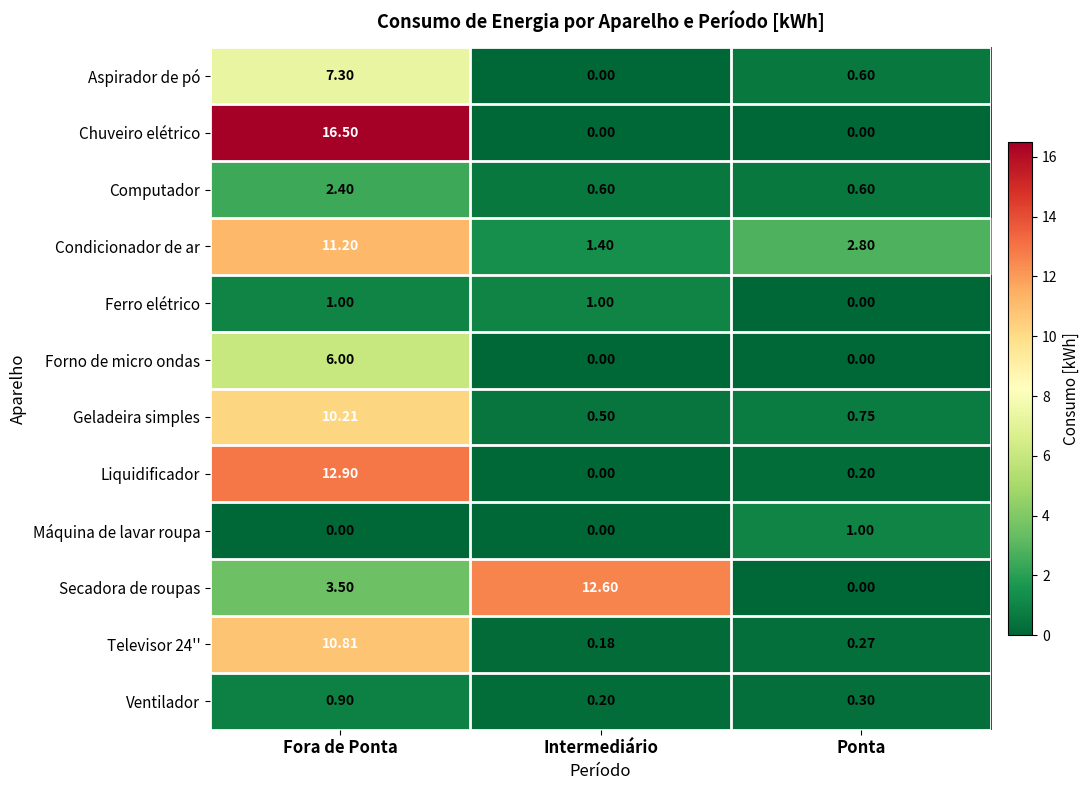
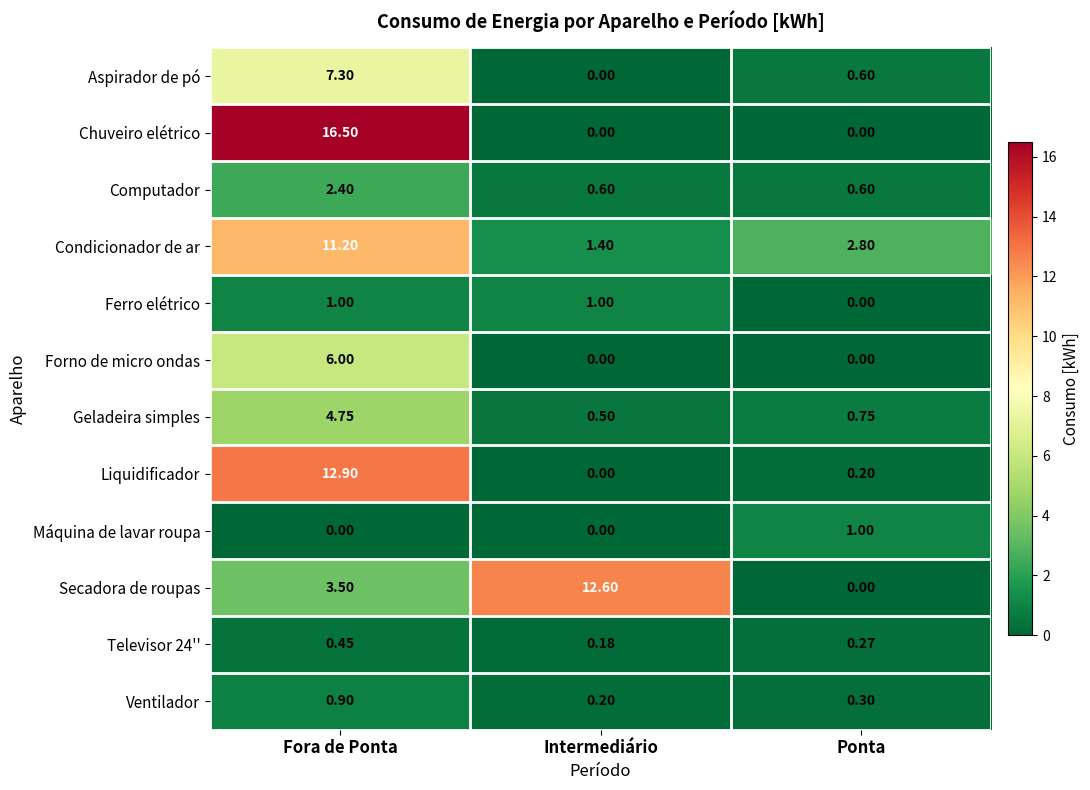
  {
    "Aspirador de pó": {
      "Fora de Ponta": 7.30,
      "Intermediário": 0.00,
      "Ponta": 0.60
    },
    "Chuveiro elétrico": {
      "Fora de Ponta": 16.50,
      "Intermediário": 0.00,
      "Ponta": 0.00
    },
    "Computador": {
      "Fora de Ponta": 2.40,
      "Intermediário": 0.60,
      "Ponta": 0.60
    },
    "Condicionador de ar": {
      "Fora de Ponta": 11.20,
      "Intermediário": 1.40,
      "Ponta": 2.80
    },
    "Ferro elétrico": {
      "Fora de Ponta": 1.00,
      "Intermediário": 1.00,
      "Ponta": 0.00
    },
    "Forno de micro ondas": {
      "Fora de Ponta": 6.00,
      "Intermediário": 0.00,
      "Ponta": 0.00
    },
    "Geladeira simples": {
-     "Fora de Ponta": 10.21,
+     "Fora de Ponta": 4.75,
      "Intermediário": 0.50,
      "Ponta": 0.75
    },
    "Liquidificador": {
      "Fora de Ponta": 12.90,
      "Intermediário": 0.00,
      "Ponta": 0.20
    },
    "Máquina de lavar roupa": {
      "Fora de Ponta": 0.00,
      "Intermediário": 0.00,
      "Ponta": 1.00
    },
    "Secadora de roupas": {
      "Fora de Ponta": 3.50,
      "Intermediário": 12.60,
      "Ponta": 0.00
    },
    "Televisor 24''": {
-     "Fora de Ponta": 10.81,
+     "Fora de Ponta": 0.45,
      "Intermediário": 0.18,
      "Ponta": 0.27
    },
    "Ventilador": {
      "Fora de Ponta": 0.90,
      "Intermediário": 0.20,
      "Ponta": 0.30
    }
  }
